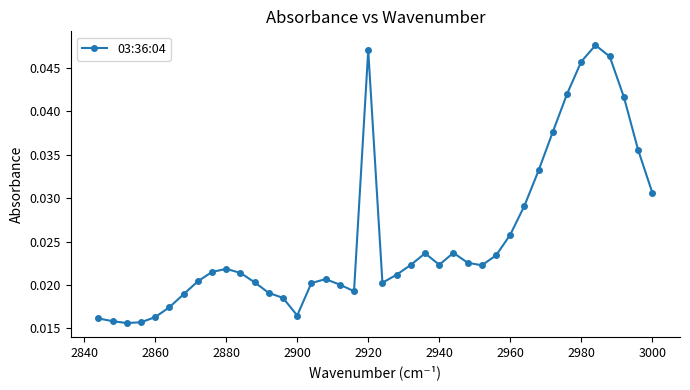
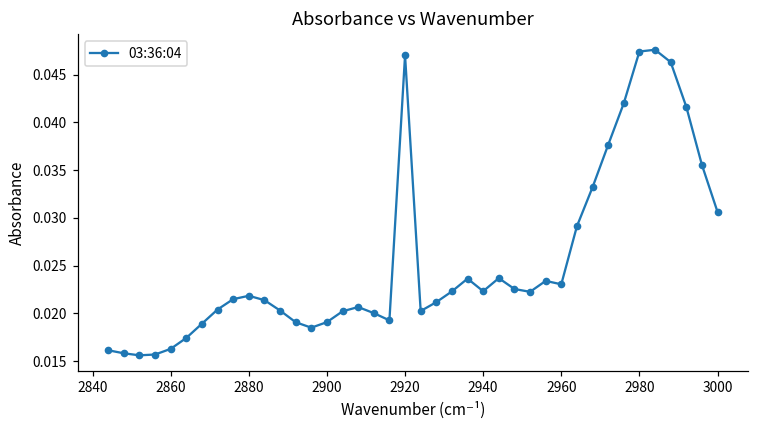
  {
    "2860": 0.016,
    "2880": 0.022,
-   "2900": 0.016,
+   "2900": 0.019,
    "2920": 0.047,
    "2940": 0.022,
-   "2960": 0.026,
-   "2980": 0.046,
+   "2960": 0.023,
+   "2980": 0.047,
    "3000": 0.031
  }
